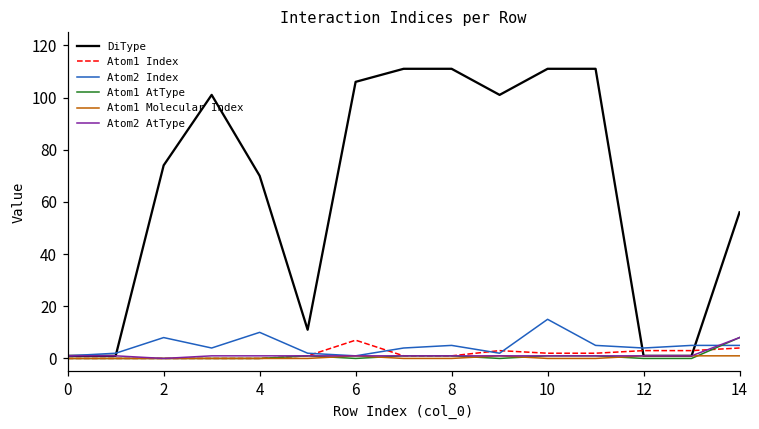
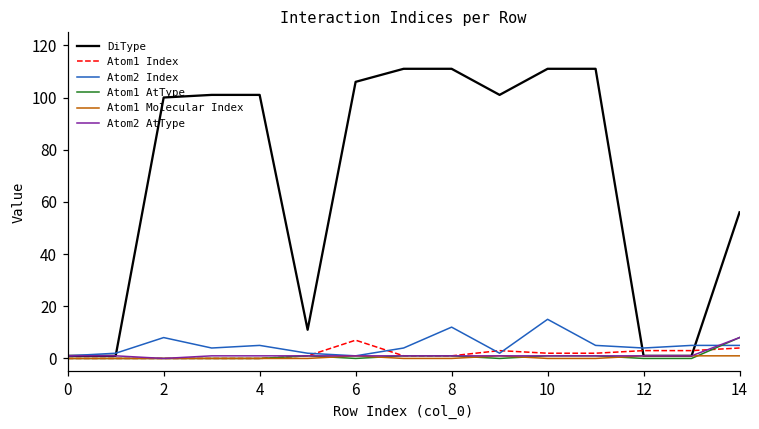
  {
    "DiType": {
-     "2": 74,
-     "4": 70,
+     "2": 100,
+     "4": 101,
      "6": 106,
      "8": 111,
      "10": 111,
      "14": 56
    },
    "Atom1 Index": {
      "6": 7
    },
    "Atom2 Index": {
      "2": 8,
-     "4": 10,
-     "8": 5,
+     "4": 5,
+     "8": 12,
      "10": 15
    },
    "Atom1 Molecular Index": {
      "14": 1
    }
  }
